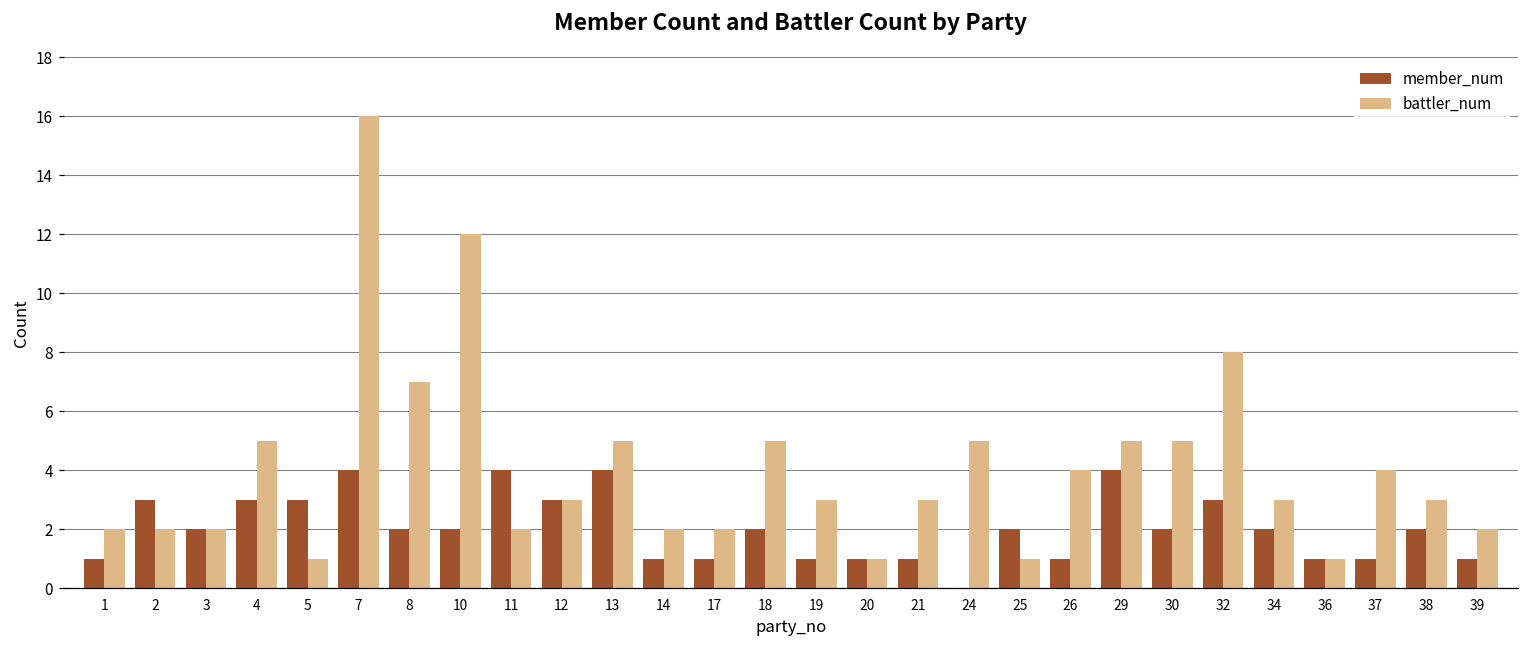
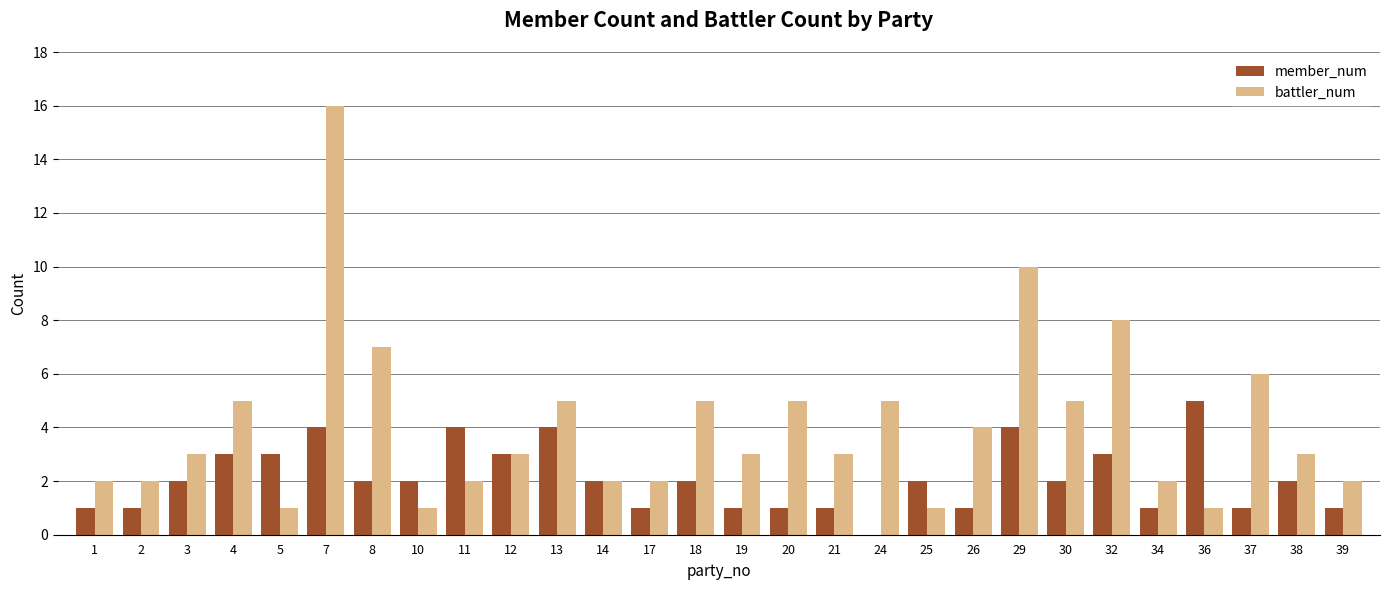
  {
    "member_num": {
      "1": 1,
-     "2": 3,
+     "2": 1,
      "3": 2,
      "4": 3,
      "5": 3,
      "7": 4,
      "8": 2,
      "10": 2,
      "11": 4,
      "12": 3,
      "13": 4,
-     "14": 1,
+     "14": 2,
      "17": 1,
      "18": 2,
      "19": 1,
      "20": 1,
      "21": 1,
      "24": 0,
      "25": 2,
      "26": 1,
      "29": 4,
      "30": 2,
      "32": 3,
-     "34": 2,
-     "36": 1,
+     "34": 1,
+     "36": 5,
      "37": 1,
      "38": 2,
      "39": 1
    },
    "battler_num": {
      "1": 2,
      "2": 2,
-     "3": 2,
+     "3": 3,
      "4": 5,
      "5": 1,
      "7": 16,
      "8": 7,
-     "10": 12,
+     "10": 1,
      "11": 2,
      "12": 3,
      "13": 5,
      "14": 2,
      "17": 2,
      "18": 5,
      "19": 3,
-     "20": 1,
+     "20": 5,
      "21": 3,
      "24": 5,
      "25": 1,
      "26": 4,
-     "29": 5,
+     "29": 10,
      "30": 5,
      "32": 8,
-     "34": 3,
+     "34": 2,
      "36": 1,
-     "37": 4,
+     "37": 6,
      "38": 3,
      "39": 2
    }
  }
